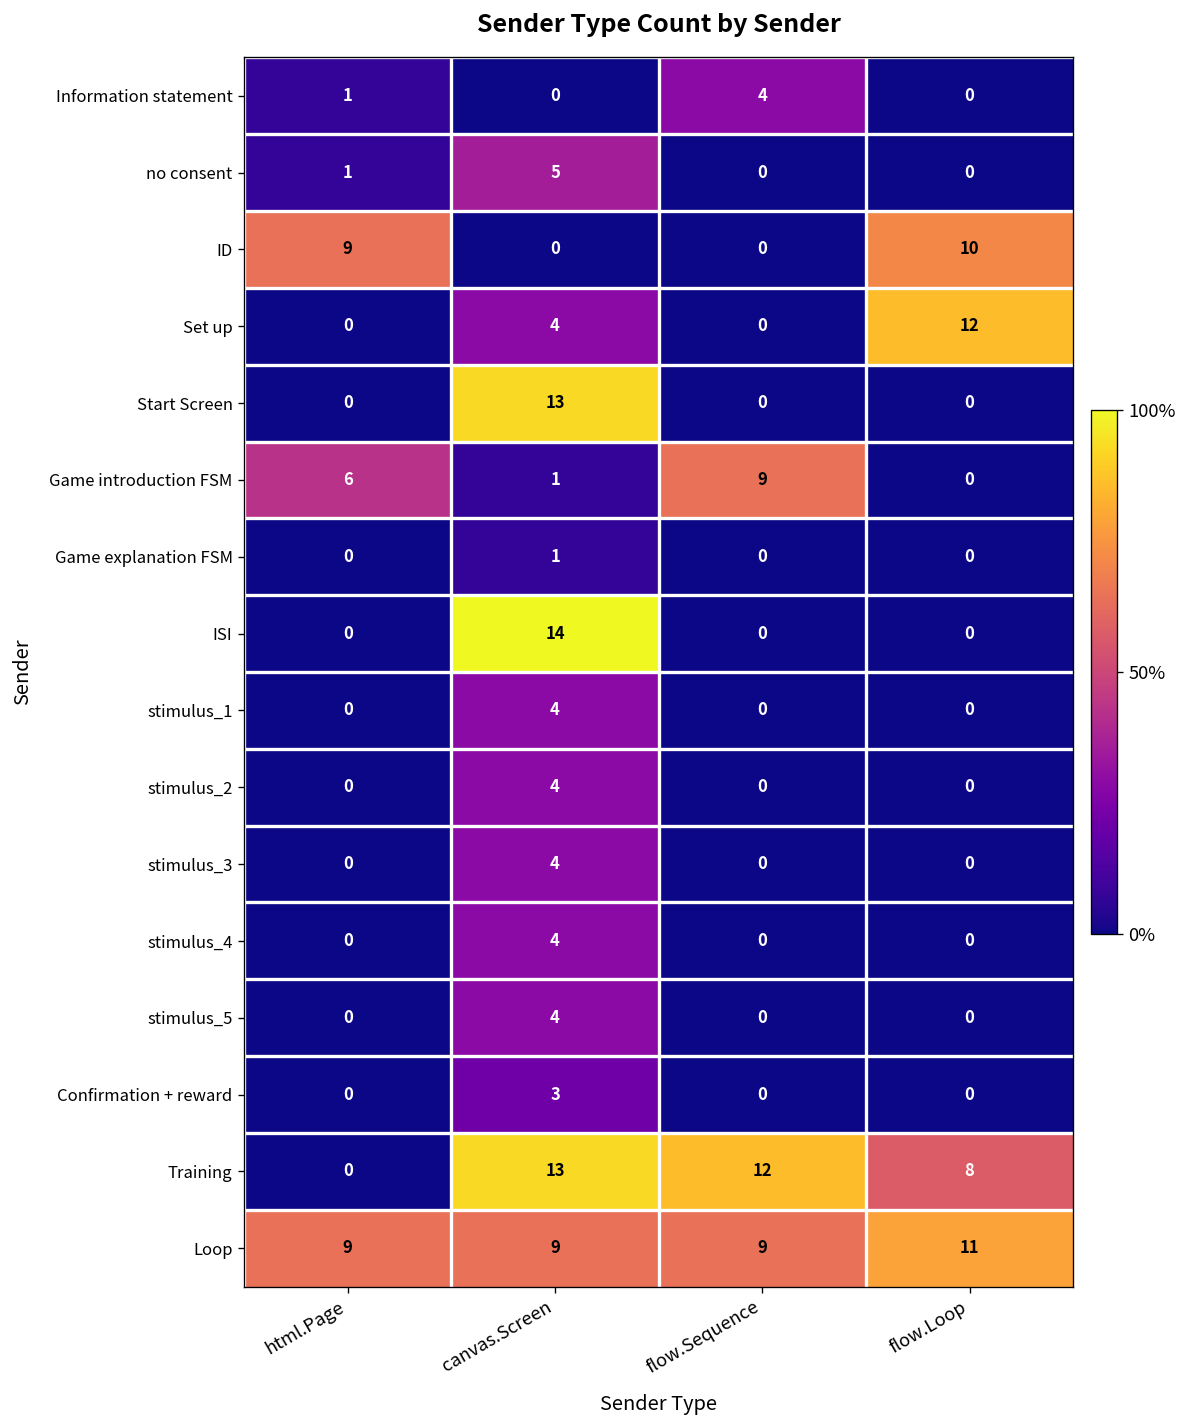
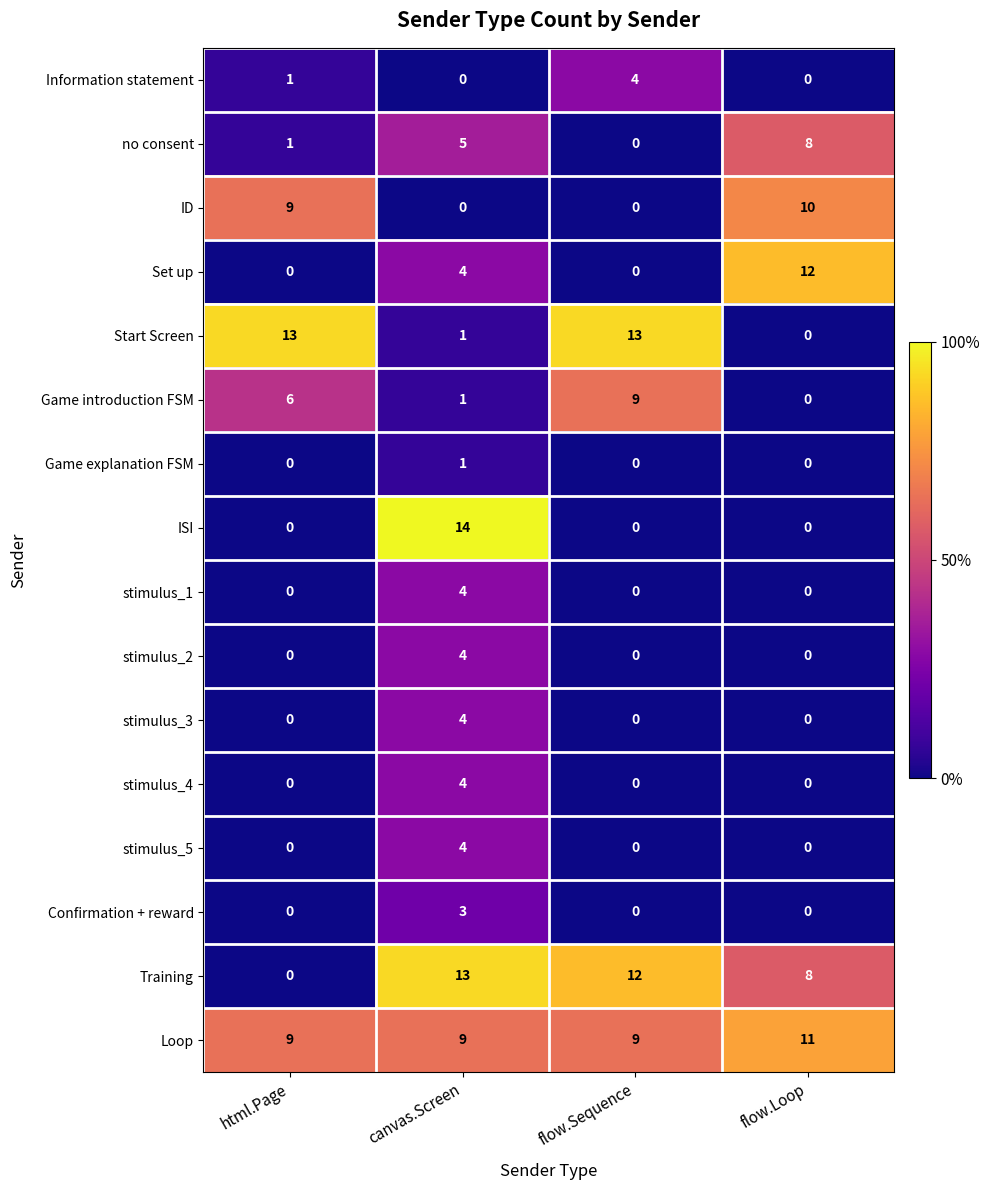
  {
    "Information statement": {
      "html.Page": 1,
      "canvas.Screen": 0,
      "flow.Sequence": 4,
      "flow.Loop": 0
    },
    "no consent": {
      "html.Page": 1,
      "canvas.Screen": 5,
      "flow.Sequence": 0,
-     "flow.Loop": 0
+     "flow.Loop": 8
    },
    "ID": {
      "html.Page": 9,
      "canvas.Screen": 0,
      "flow.Sequence": 0,
      "flow.Loop": 10
    },
    "Set up": {
      "html.Page": 0,
      "canvas.Screen": 4,
      "flow.Sequence": 0,
      "flow.Loop": 12
    },
    "Start Screen": {
-     "html.Page": 0,
-     "canvas.Screen": 13,
-     "flow.Sequence": 0,
+     "html.Page": 13,
+     "canvas.Screen": 1,
+     "flow.Sequence": 13,
      "flow.Loop": 0
    },
    "Game introduction FSM": {
      "html.Page": 6,
      "canvas.Screen": 1,
      "flow.Sequence": 9,
      "flow.Loop": 0
    },
    "Game explanation FSM": {
      "html.Page": 0,
      "canvas.Screen": 1,
      "flow.Sequence": 0,
      "flow.Loop": 0
    },
    "ISI": {
      "html.Page": 0,
      "canvas.Screen": 14,
      "flow.Sequence": 0,
      "flow.Loop": 0
    },
    "stimulus_1": {
      "html.Page": 0,
      "canvas.Screen": 4,
      "flow.Sequence": 0,
      "flow.Loop": 0
    },
    "stimulus_2": {
      "html.Page": 0,
      "canvas.Screen": 4,
      "flow.Sequence": 0,
      "flow.Loop": 0
    },
    "stimulus_3": {
      "html.Page": 0,
      "canvas.Screen": 4,
      "flow.Sequence": 0,
      "flow.Loop": 0
    },
    "stimulus_4": {
      "html.Page": 0,
      "canvas.Screen": 4,
      "flow.Sequence": 0,
      "flow.Loop": 0
    },
    "stimulus_5": {
      "html.Page": 0,
      "canvas.Screen": 4,
      "flow.Sequence": 0,
      "flow.Loop": 0
    },
    "Confirmation + reward": {
      "html.Page": 0,
      "canvas.Screen": 3,
      "flow.Sequence": 0,
      "flow.Loop": 0
    },
    "Training": {
      "html.Page": 0,
      "canvas.Screen": 13,
      "flow.Sequence": 12,
      "flow.Loop": 8
    },
    "Loop": {
      "html.Page": 9,
      "canvas.Screen": 9,
      "flow.Sequence": 9,
      "flow.Loop": 11
    }
  }
